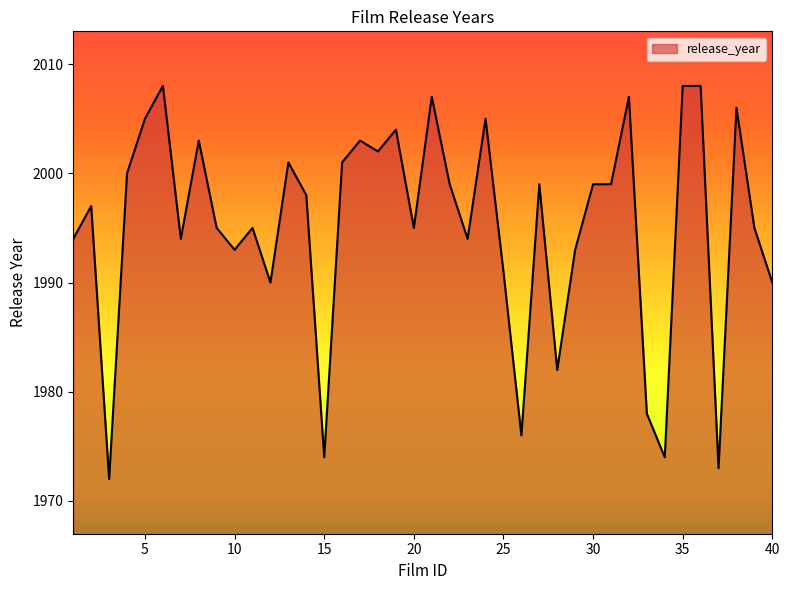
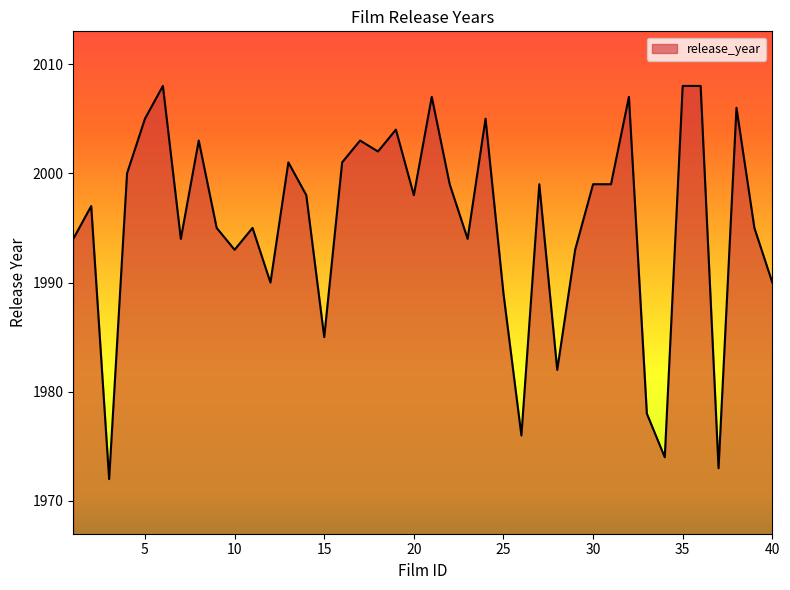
  {
    "5": 2005,
    "10": 1993,
-   "15": 1974,
-   "20": 1995,
-   "25": 1991,
+   "15": 1985,
+   "20": 1998,
+   "25": 1989,
    "30": 1999,
    "35": 2008,
    "40": 1990
  }
